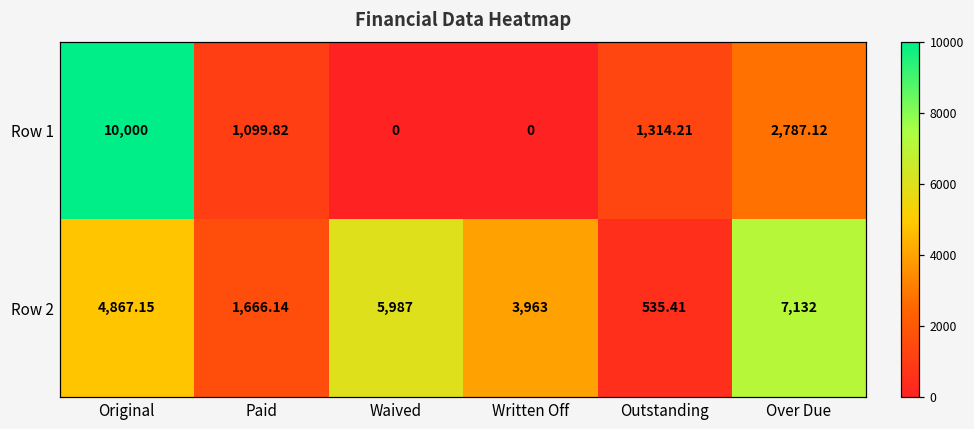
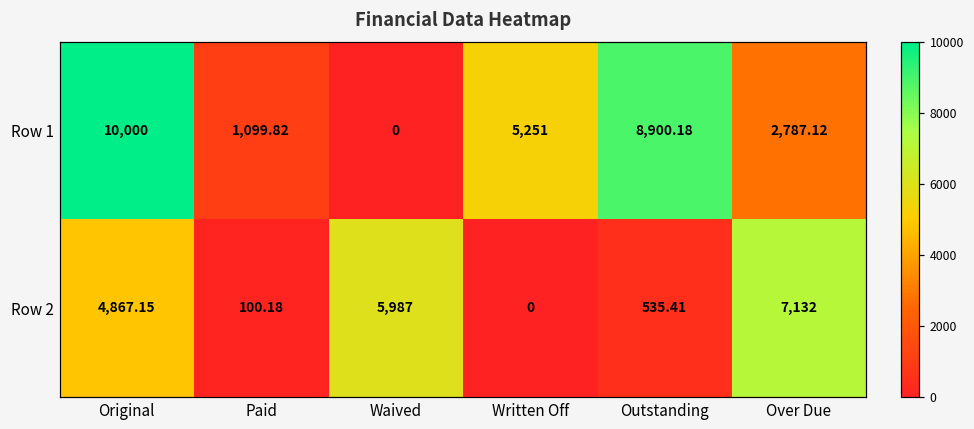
  {
    "Row 1": {
      "Original": "10,000",
      "Paid": "1,099.82",
      "Waived": "0",
-     "Written Off": "0",
-     "Outstanding": "1,314.21",
+     "Written Off": "5,251",
+     "Outstanding": "8,900.18",
      "Over Due": "2,787.12"
    },
    "Row 2": {
      "Original": "4,867.15",
-     "Paid": "1,666.14",
+     "Paid": "100.18",
      "Waived": "5,987",
-     "Written Off": "3,963",
+     "Written Off": "0",
      "Outstanding": "535.41",
      "Over Due": "7,132"
    }
  }
